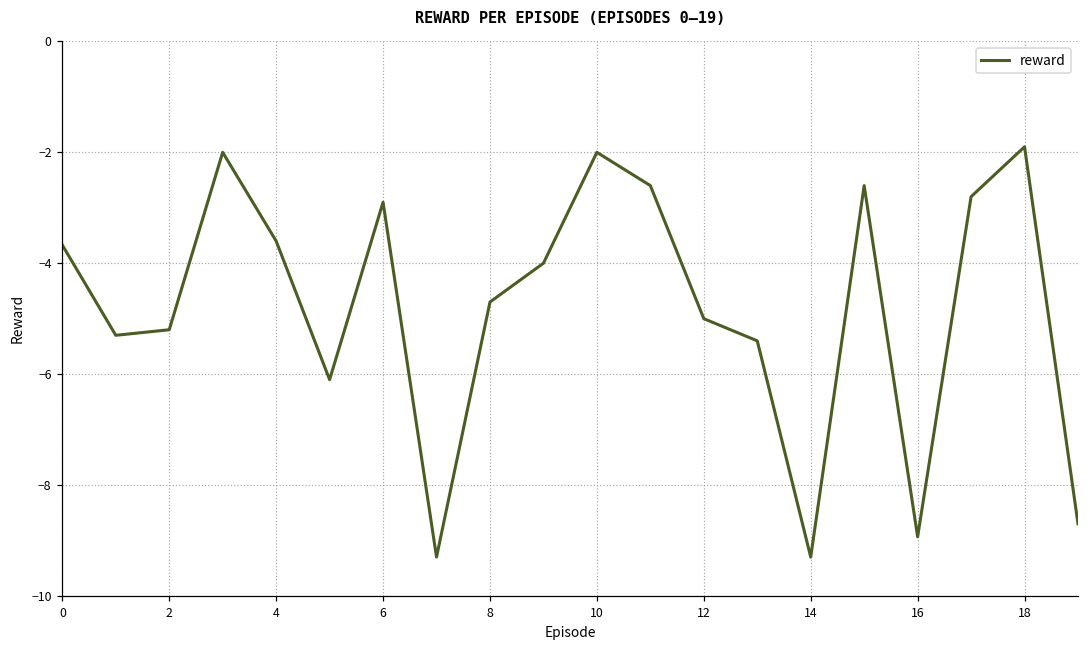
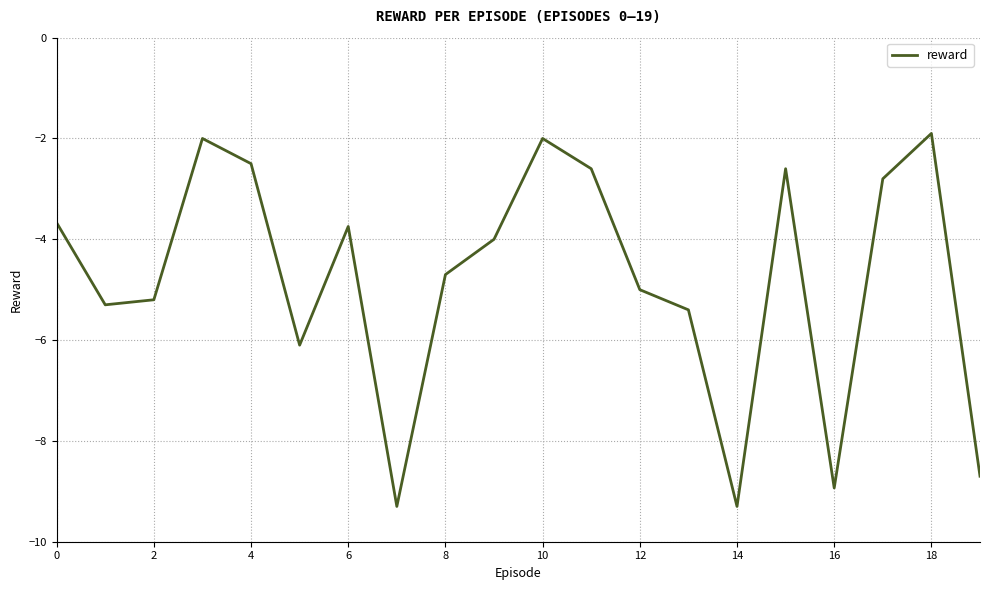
  {
    "0": -3.7,
    "2": -5.2,
-   "4": -3.6,
-   "6": -2.9,
+   "4": -2.5,
+   "6": -3.7,
    "8": -4.7,
    "10": -2.0,
    "12": -5.0,
    "14": -9.3,
    "16": -8.9,
    "18": -1.9
  }
